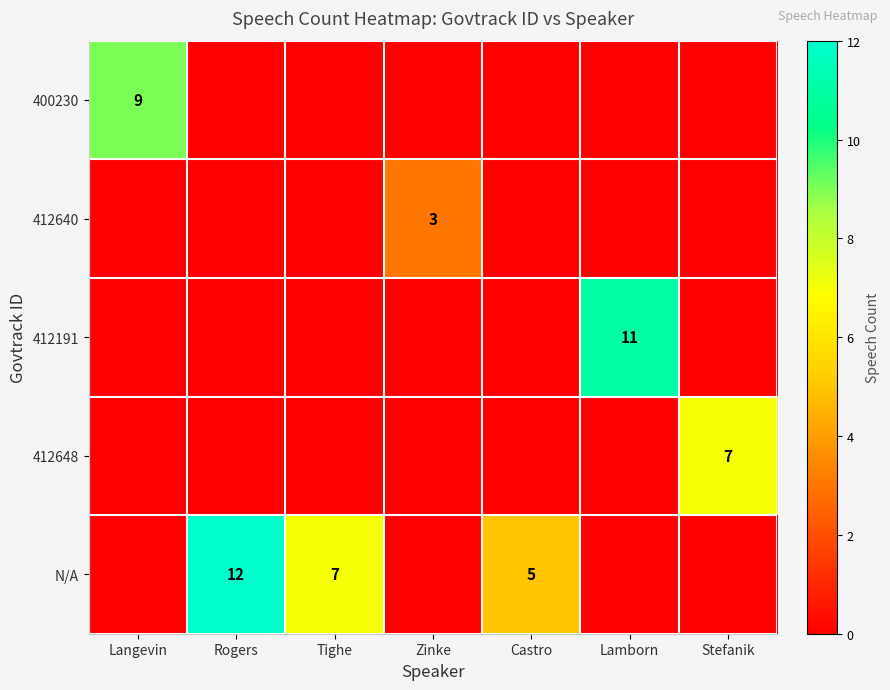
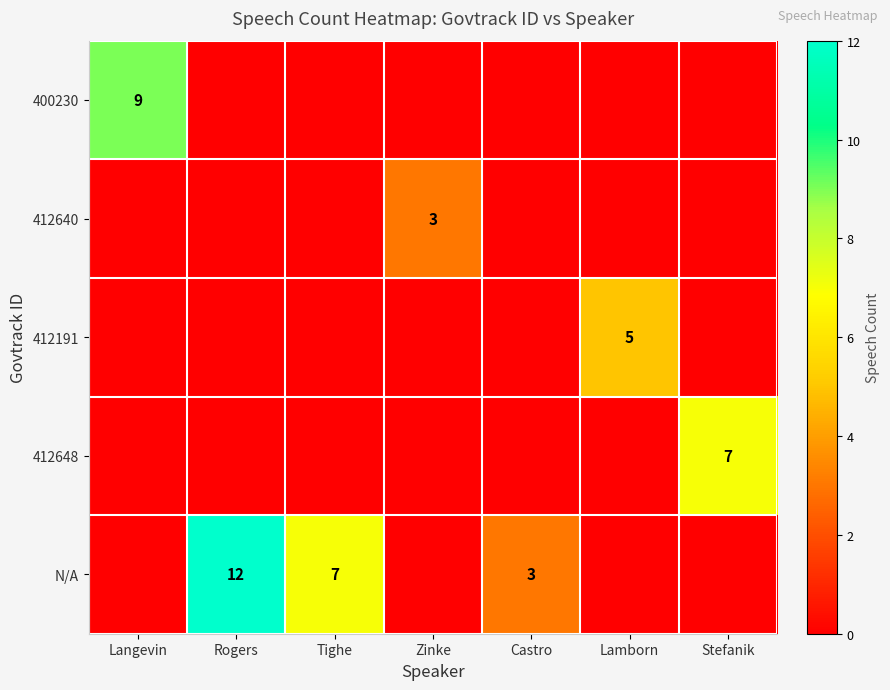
  {
    "400230": {
      "Langevin": 9
    },
    "412640": {
      "Zinke": 3
    },
    "412191": {
-     "Lamborn": 11
+     "Lamborn": 5
    },
    "412648": {
      "Stefanik": 7
    },
    "N/A": {
      "Rogers": 12,
      "Tighe": 7,
-     "Castro": 5
+     "Castro": 3
    }
  }
